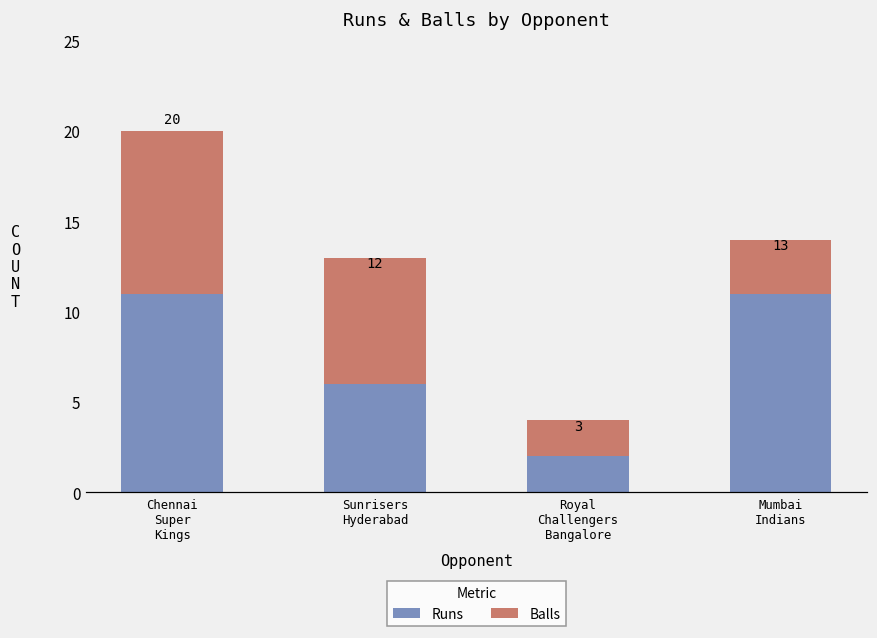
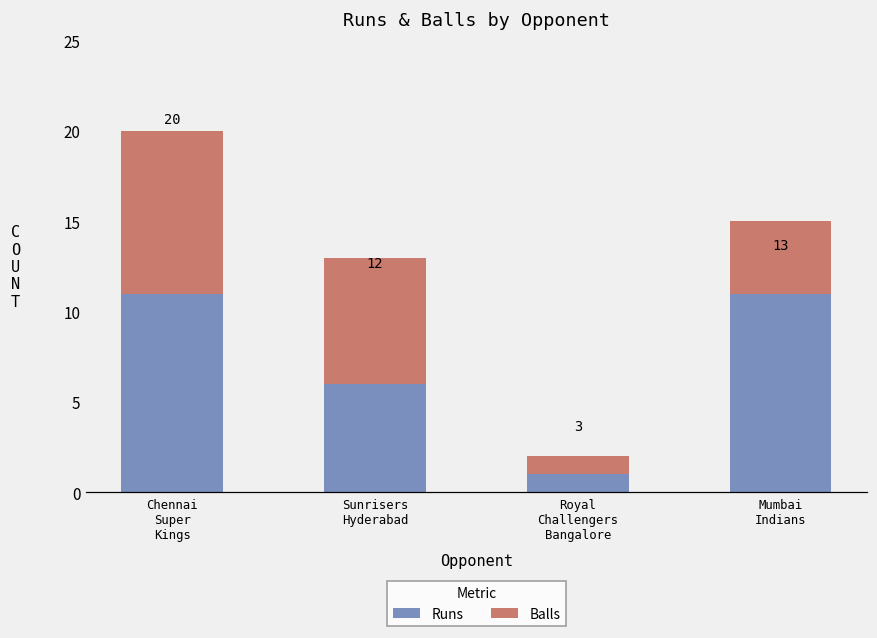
  {
    "Runs": {
      "Chennai Super Kings": 11,
      "Sunrisers Hyderabad": 6,
-     "Royal Challengers Bangalore": 2,
+     "Royal Challengers Bangalore": 1,
      "Mumbai Indians": 11
    },
    "Balls": {
-     "Royal Challengers Bangalore": 2,
-     "Mumbai Indians": 3
+     "Royal Challengers Bangalore": 1,
+     "Mumbai Indians": 4
    }
  }
